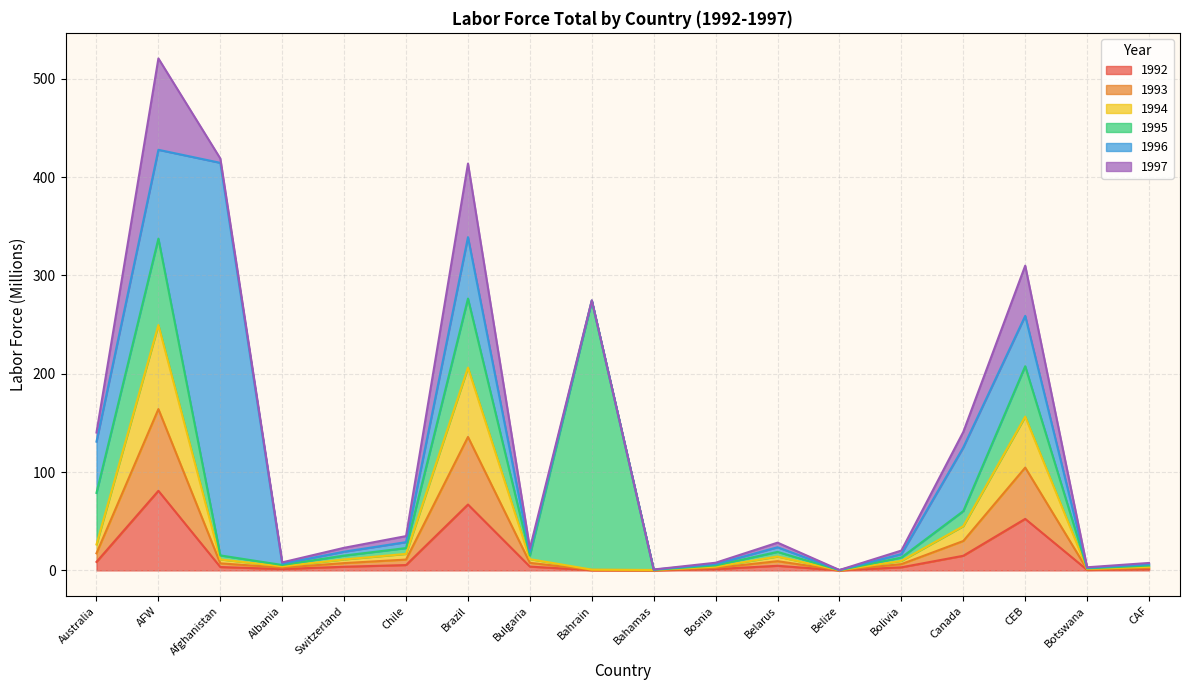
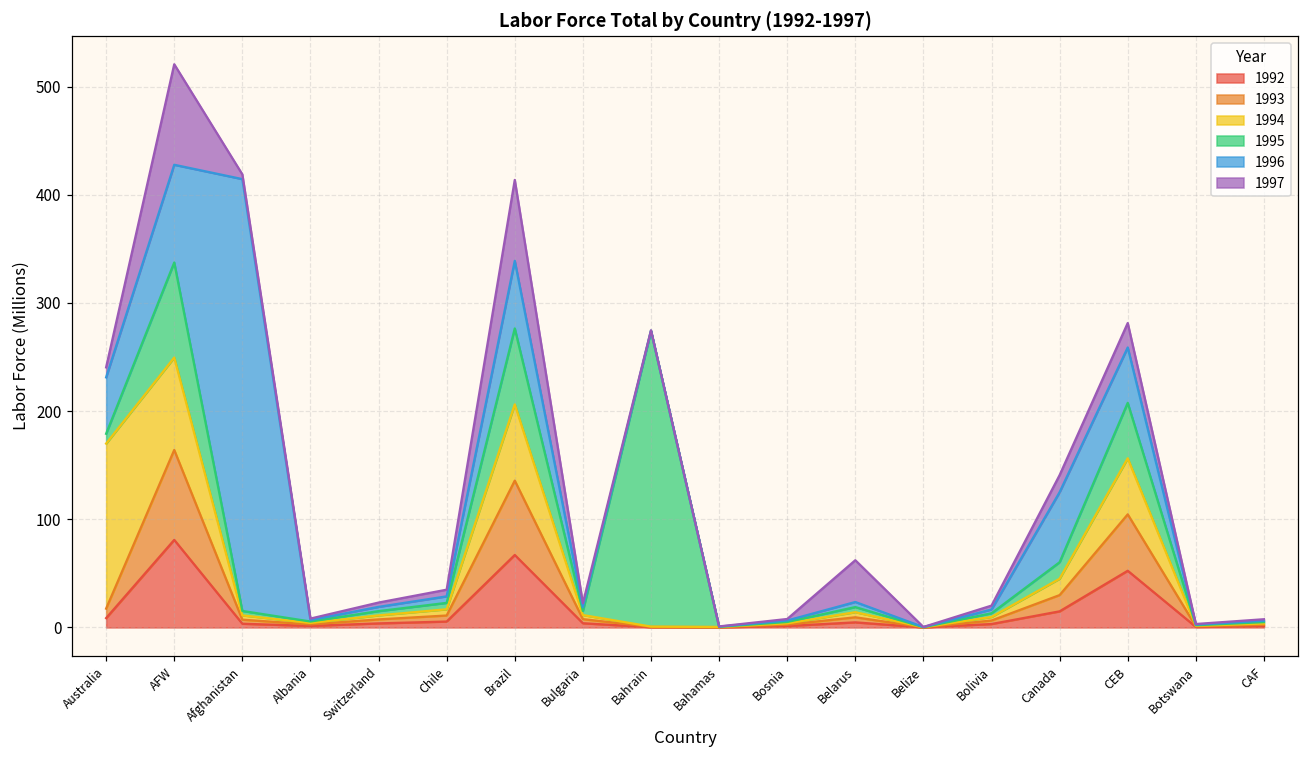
  {
    "1994": {
-     "Australia": 10,
+     "Australia": 150,
      "AFW": 90,
      "Afghanistan": 0,
      "Switzerland": 0,
      "Chile": 10,
      "Brazil": 70,
      "Bulgaria": 0,
      "Belarus": 0,
      "Bolivia": 0,
      "Canada": 20,
      "CEB": 50
    },
    "1995": {
-     "Australia": 50,
+     "Australia": 10,
      "AFW": 90,
      "Afghanistan": 0,
      "Switzerland": 0,
      "Chile": 10,
      "Brazil": 70,
      "Bulgaria": 0,
      "Belarus": 0,
      "Bolivia": 0,
      "Canada": 20,
      "CEB": 50
    },
    "1996": {
      "Australia": 50,
      "AFW": 90,
      "Afghanistan": 400,
      "Switzerland": 0,
      "Chile": 10,
      "Brazil": 60,
      "Bulgaria": 0,
      "Belarus": 0,
      "Bolivia": 0,
      "Canada": 60,
      "CEB": 50
    },
    "1997": {
      "Australia": 10,
      "AFW": 90,
      "Afghanistan": 0,
      "Switzerland": 0,
      "Chile": 10,
      "Brazil": 70,
      "Bulgaria": 0,
-     "Belarus": 0,
+     "Belarus": 40,
      "Bolivia": 0,
      "Canada": 20,
-     "CEB": 50
+     "CEB": 20
    }
  }
